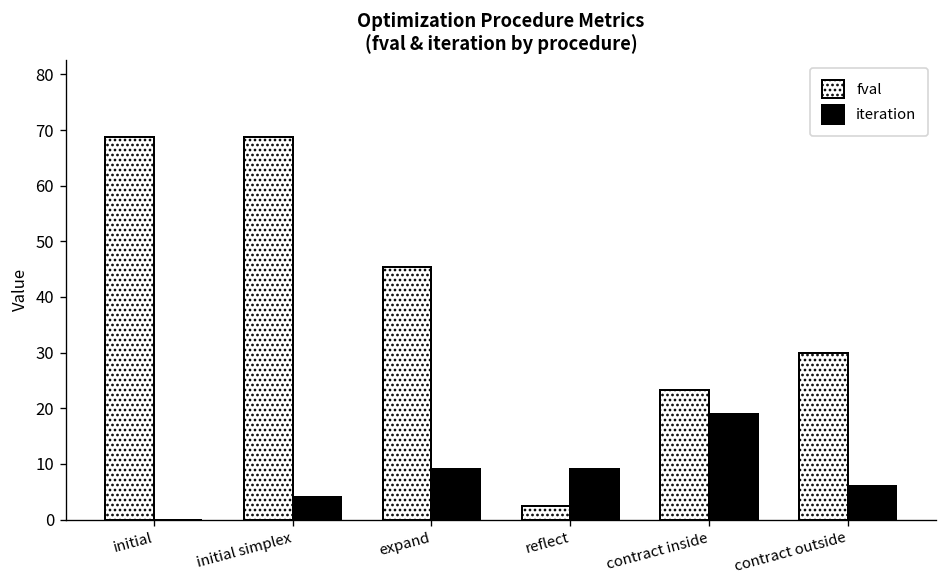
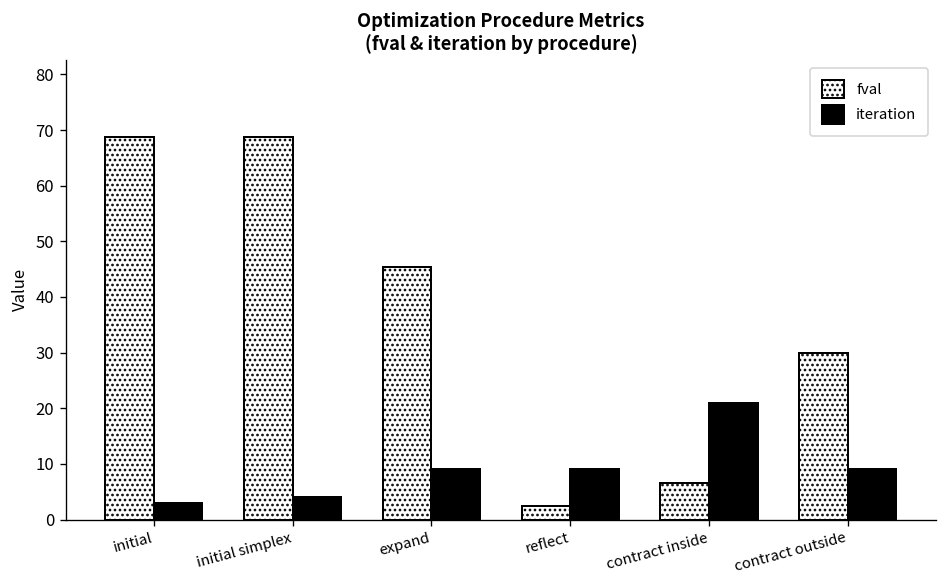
  {
    "fval": {
      "initial": 69,
      "initial simplex": 69,
      "expand": 45,
      "reflect": 2,
-     "contract inside": 23,
+     "contract inside": 7,
      "contract outside": 30
    },
    "iteration": {
-     "initial": 0,
+     "initial": 3,
      "initial simplex": 4,
      "expand": 9,
      "reflect": 9,
-     "contract inside": 19,
-     "contract outside": 6
+     "contract inside": 21,
+     "contract outside": 9
    }
  }
